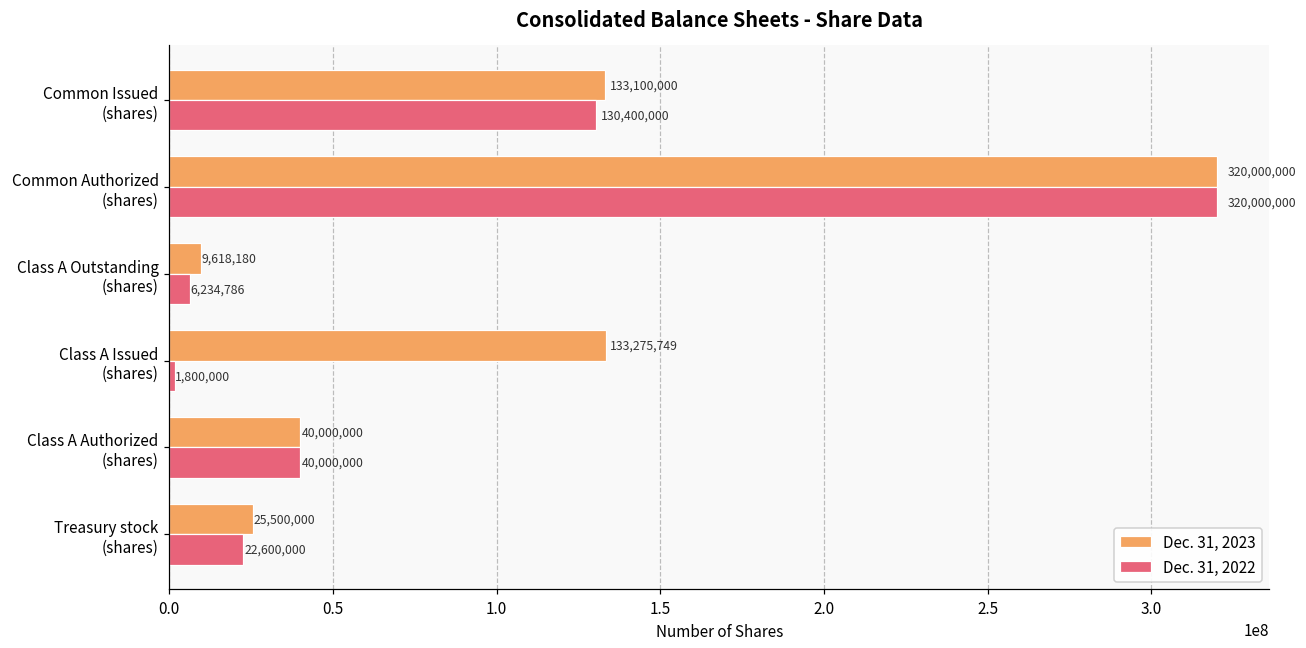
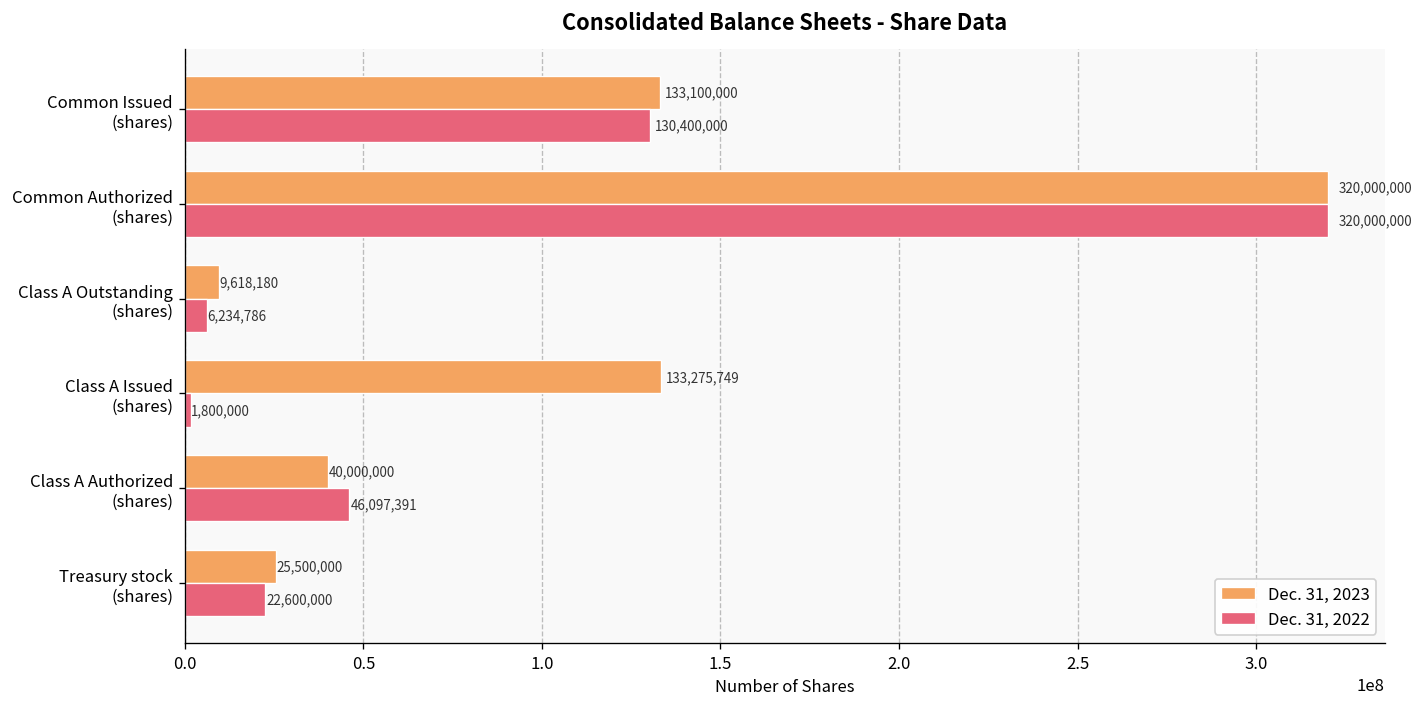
  {
    "Dec. 31, 2023": {
      "Common Issued (shares)": "133,100,000",
      "Common Authorized (shares)": "320,000,000",
      "Class A Outstanding (shares)": "9,618,180",
      "Class A Issued (shares)": "133,275,749",
      "Class A Authorized (shares)": "40,000,000",
      "Treasury stock (shares)": "25,500,000"
    },
    "Dec. 31, 2022": {
      "Common Issued (shares)": "130,400,000",
      "Common Authorized (shares)": "320,000,000",
      "Class A Outstanding (shares)": "6,234,786",
      "Class A Issued (shares)": "1,800,000",
-     "Class A Authorized (shares)": "40,000,000",
+     "Class A Authorized (shares)": "46,097,391",
      "Treasury stock (shares)": "22,600,000"
    }
  }
